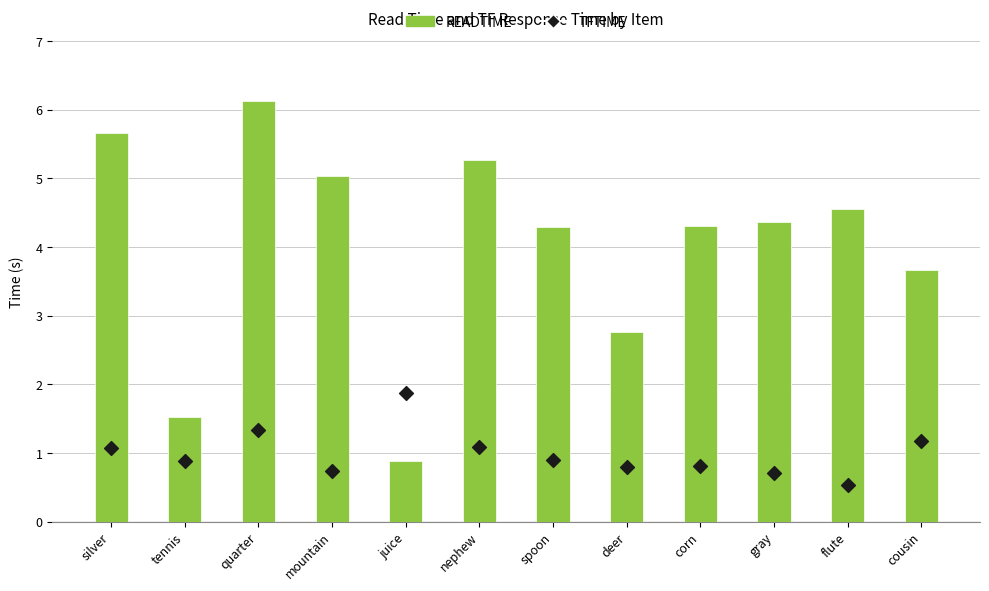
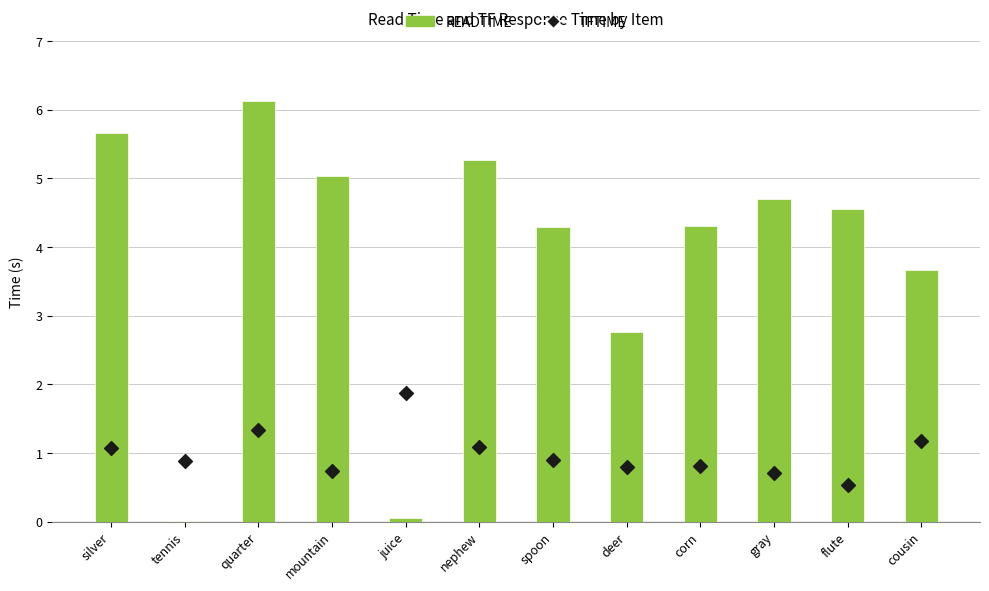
  {
    "READTIME": {
      "silver": 5.7,
-     "tennis": 1.5,
+     "tennis": 0.0,
      "quarter": 6.1,
      "mountain": 5.0,
-     "juice": 0.9,
+     "juice": 0.1,
      "nephew": 5.3,
      "spoon": 4.3,
      "deer": 2.8,
      "corn": 4.3,
-     "gray": 4.4,
+     "gray": 4.7,
      "flute": 4.6,
      "cousin": 3.7
    }
  }
